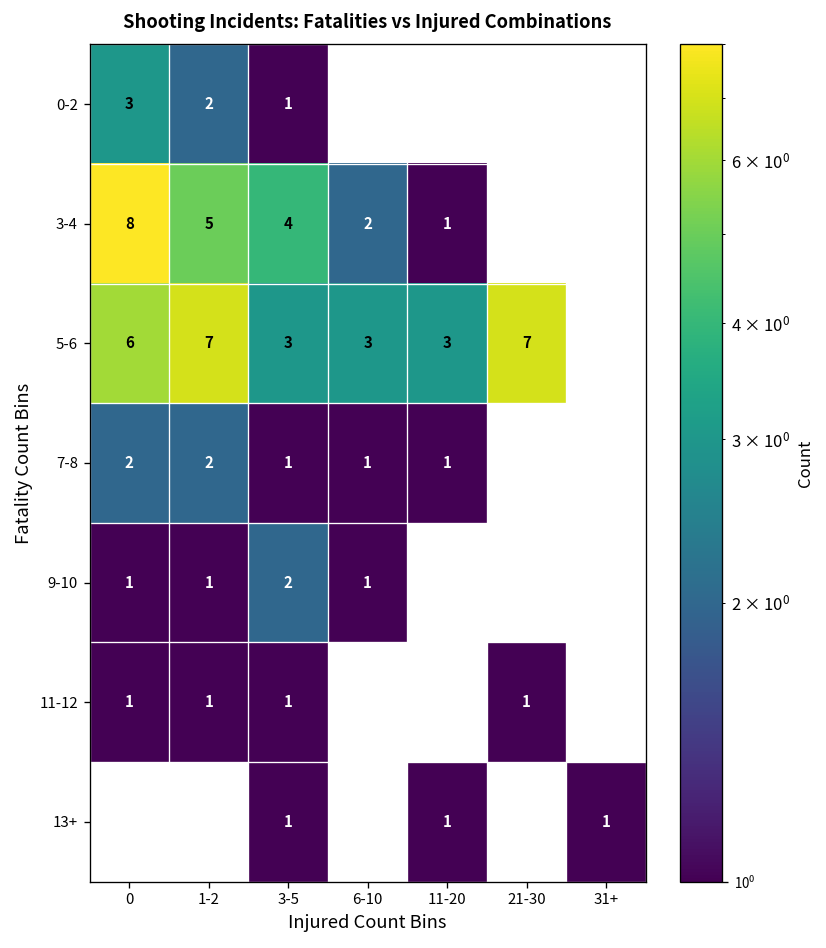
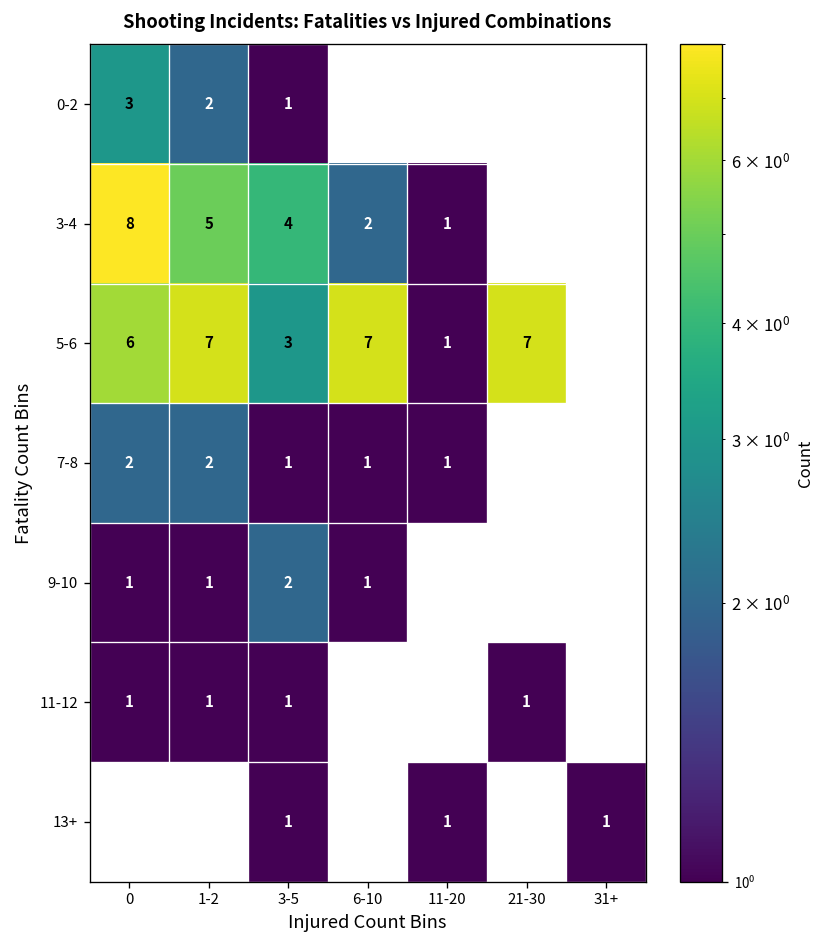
  {
    "0-2": {
      "0": 3,
      "1-2": 2,
      "3-5": 1
    },
    "3-4": {
      "0": 8,
      "1-2": 5,
      "3-5": 4,
      "6-10": 2,
      "11-20": 1
    },
    "5-6": {
      "0": 6,
      "1-2": 7,
      "3-5": 3,
-     "6-10": 3,
-     "11-20": 3,
+     "6-10": 7,
+     "11-20": 1,
      "21-30": 7
    },
    "7-8": {
      "0": 2,
      "1-2": 2,
      "3-5": 1,
      "6-10": 1,
      "11-20": 1
    },
    "9-10": {
      "0": 1,
      "1-2": 1,
      "3-5": 2,
      "6-10": 1
    },
    "11-12": {
      "0": 1,
      "1-2": 1,
      "3-5": 1,
      "21-30": 1
    },
    "13+": {
      "3-5": 1,
      "11-20": 1,
      "31+": 1
    }
  }
